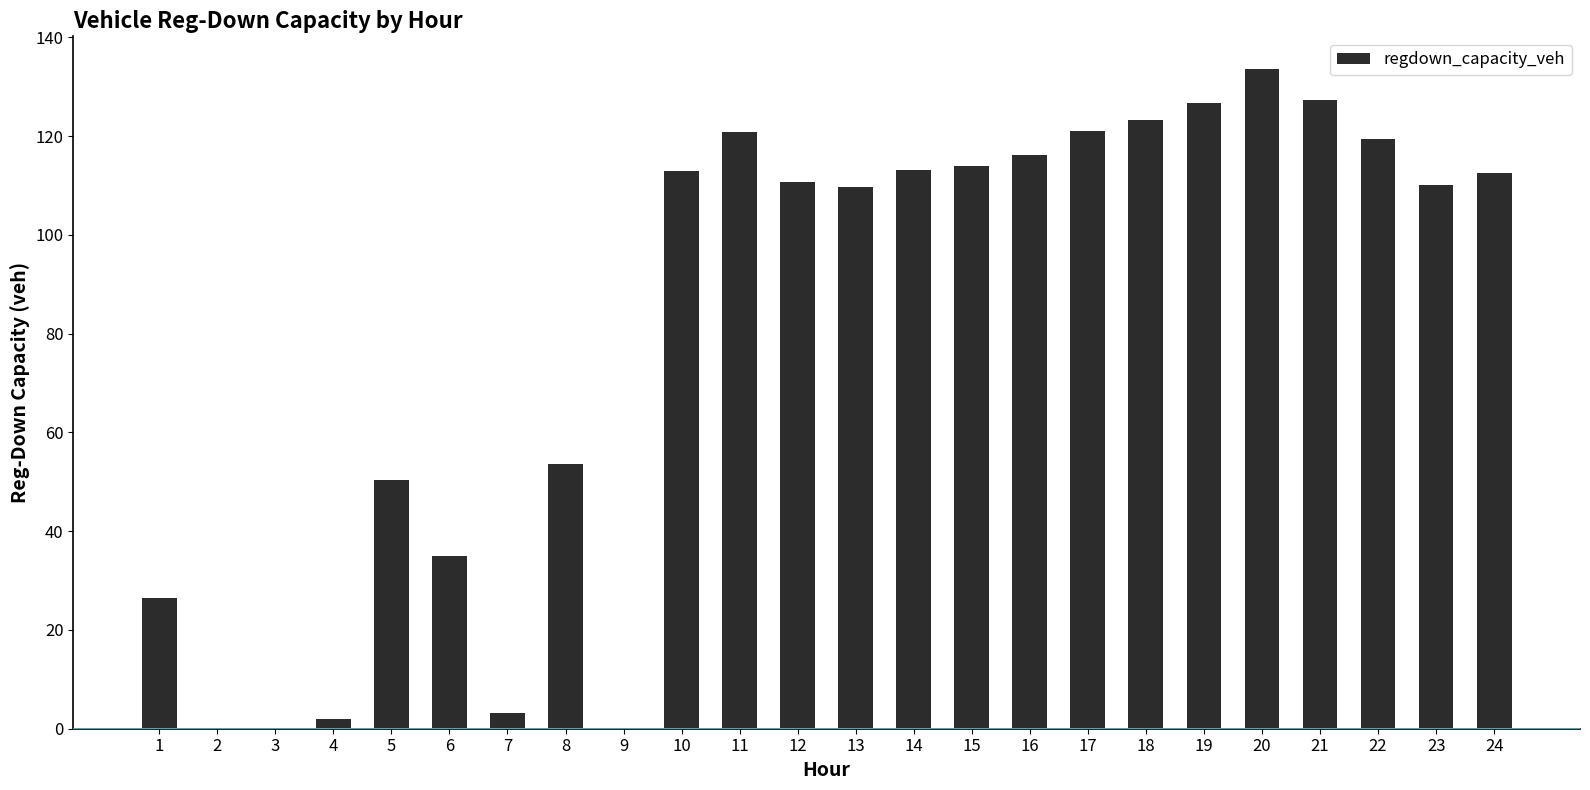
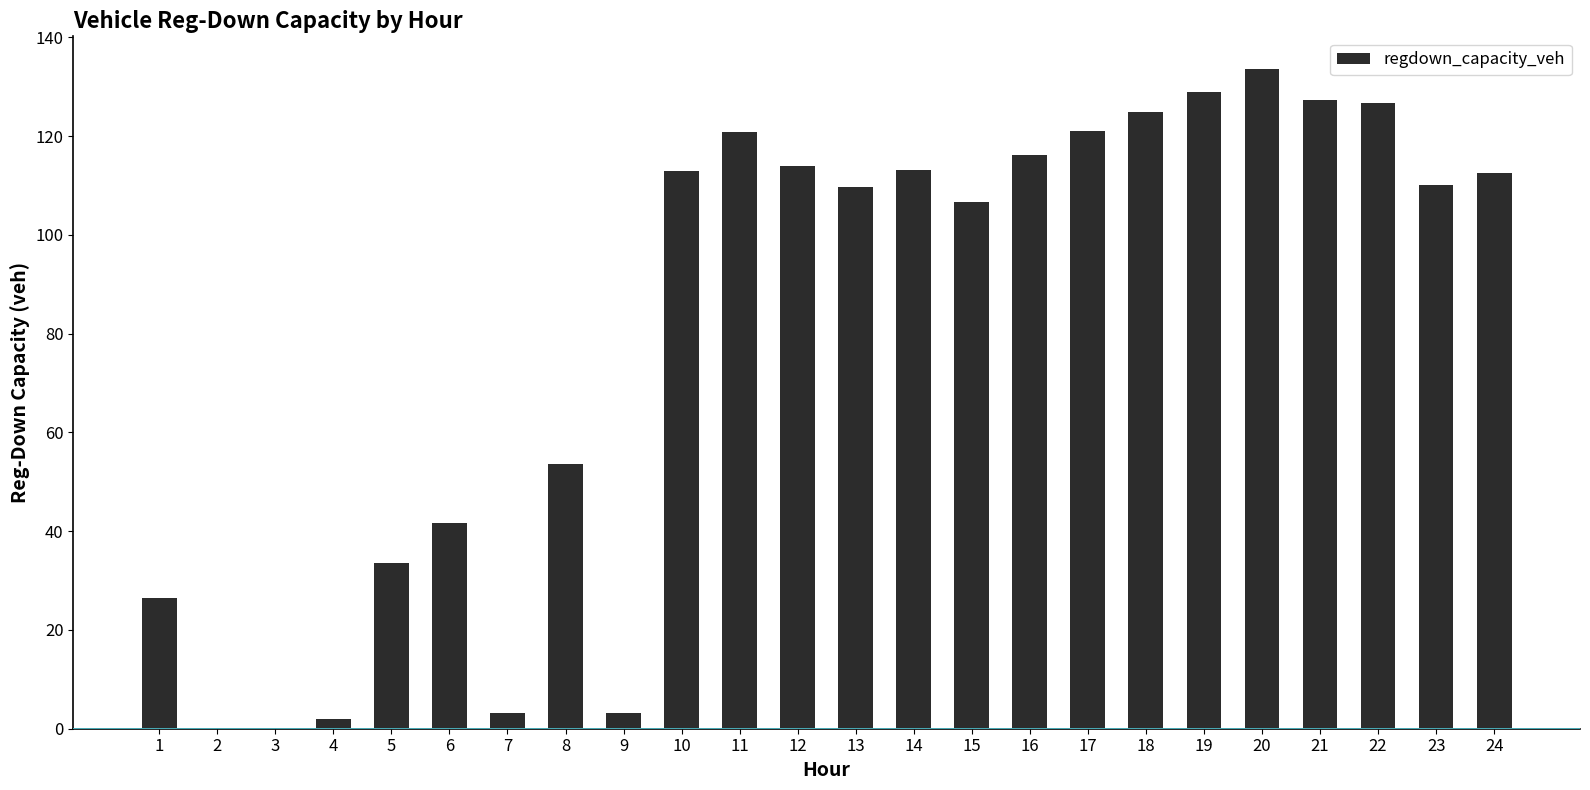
  {
    "1": 26,
    "2": 0,
    "3": 0,
    "4": 2,
-   "5": 50,
-   "6": 35,
+   "5": 34,
+   "6": 42,
    "7": 3,
    "8": 54,
-   "9": 0,
+   "9": 3,
    "10": 113,
    "11": 121,
-   "12": 111,
+   "12": 114,
    "13": 110,
    "14": 113,
-   "15": 114,
+   "15": 107,
    "16": 116,
    "17": 121,
-   "18": 123,
-   "19": 127,
+   "18": 125,
+   "19": 129,
    "20": 134,
    "21": 127,
-   "22": 119,
+   "22": 127,
    "23": 110,
    "24": 112
  }
